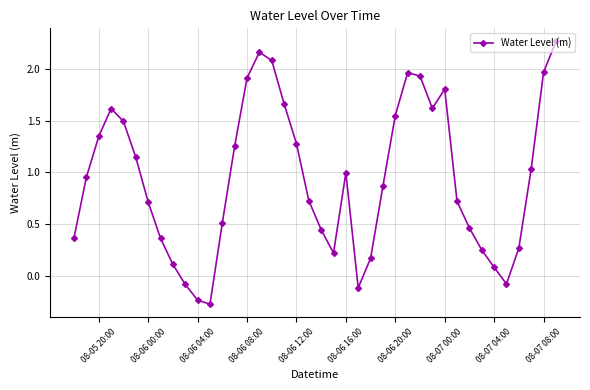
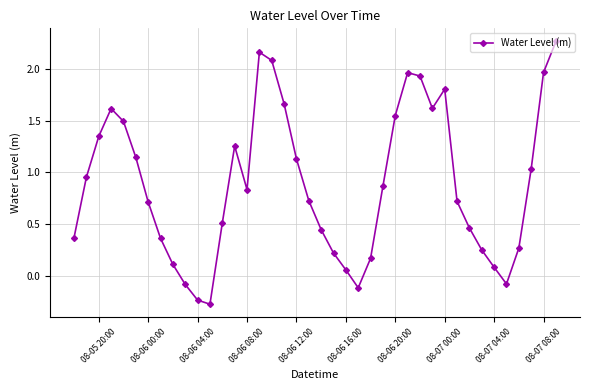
  {
    "08-05 20:00": 1.35,
    "08-06 00:00": 0.71,
    "08-06 04:00": -0.24,
-   "08-06 08:00": 1.91,
-   "08-06 12:00": 1.28,
-   "08-06 16:00": 0.99,
+   "08-06 08:00": 0.83,
+   "08-06 12:00": 1.13,
+   "08-06 16:00": 0.06,
    "08-06 20:00": 1.55,
    "08-07 00:00": 1.80,
    "08-07 04:00": 0.08,
    "08-07 08:00": 1.97
  }
